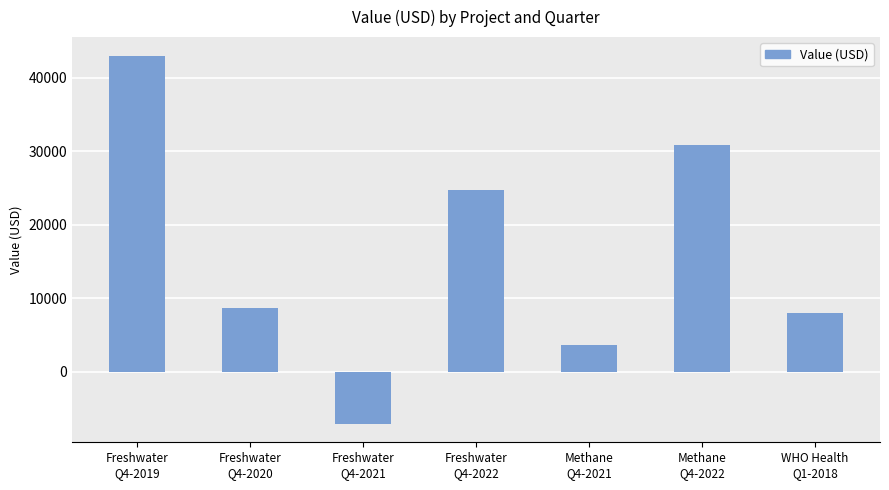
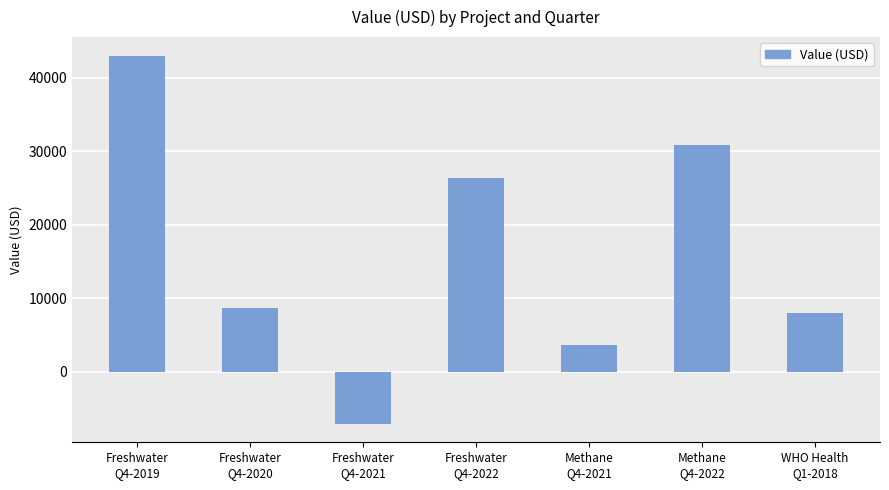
  {
    "Freshwater Q4-2019": 43000,
    "Freshwater Q4-2020": 9000,
    "Freshwater Q4-2021": -7000,
-   "Freshwater Q4-2022": 25000,
+   "Freshwater Q4-2022": 26000,
    "Methane Q4-2021": 4000,
    "Methane Q4-2022": 31000,
    "WHO Health Q1-2018": 8000
  }
